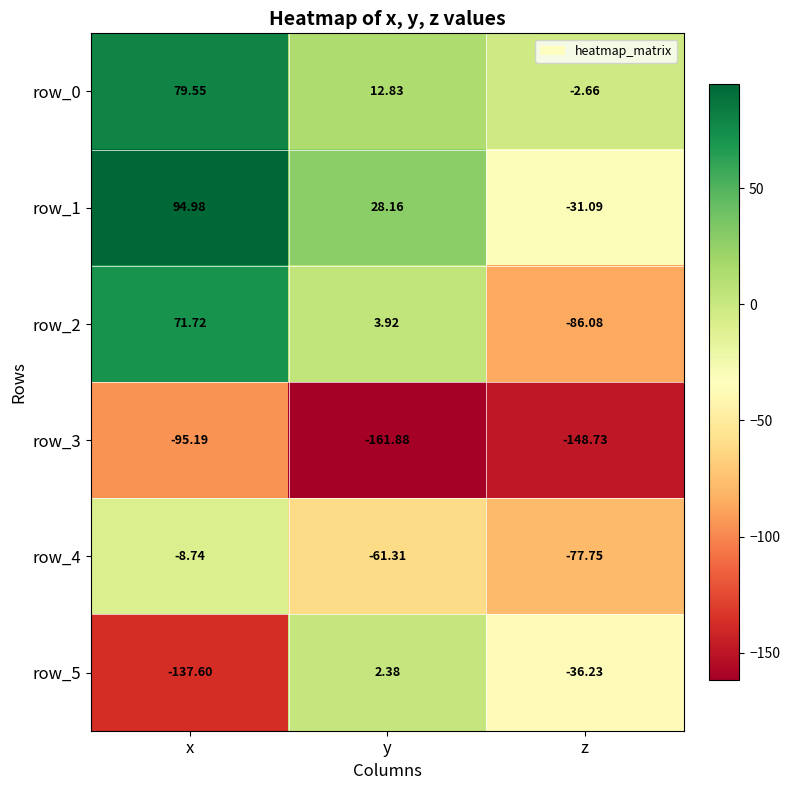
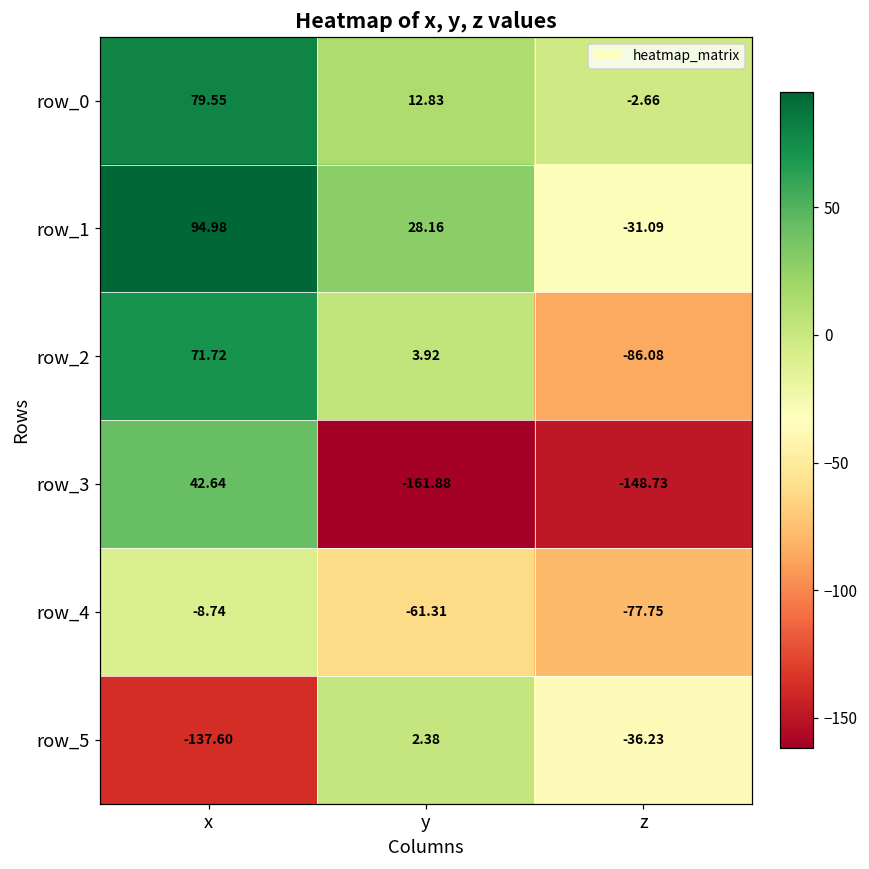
  {
    "row_0": {
      "x": 79.55,
      "y": 12.83,
      "z": -2.66
    },
    "row_1": {
      "x": 94.98,
      "y": 28.16,
      "z": -31.09
    },
    "row_2": {
      "x": 71.72,
      "y": 3.92,
      "z": -86.08
    },
    "row_3": {
-     "x": -95.19,
+     "x": 42.64,
      "y": -161.88,
      "z": -148.73
    },
    "row_4": {
      "x": -8.74,
      "y": -61.31,
      "z": -77.75
    },
    "row_5": {
      "x": -137.60,
      "y": 2.38,
      "z": -36.23
    }
  }
